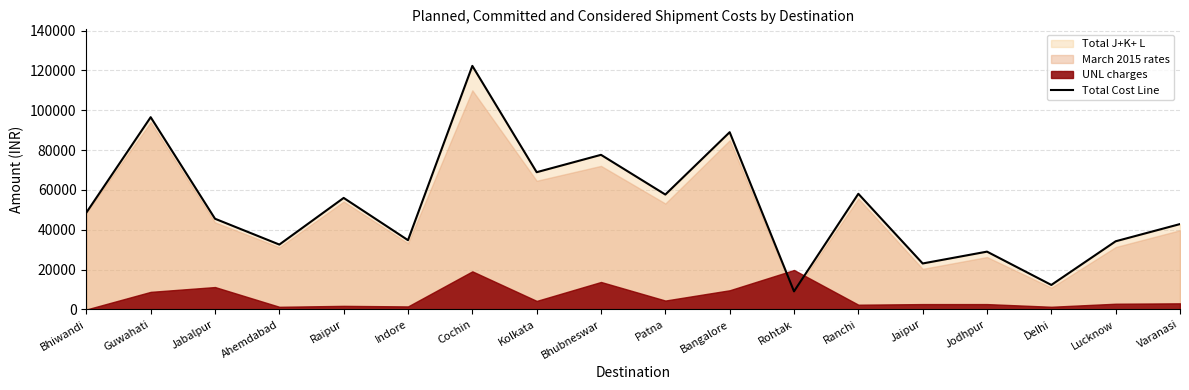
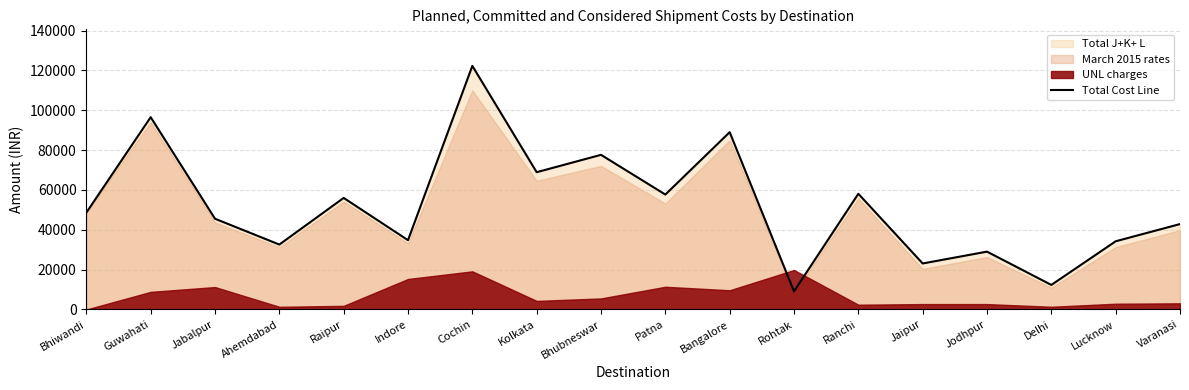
  {
    "UNL charges": {
      "Bhiwandi": 0,
      "Guwahati": 9000,
      "Jabalpur": 11000,
      "Ahemdabad": 1000,
      "Raipur": 2000,
-     "Indore": 2000,
+     "Indore": 15000,
      "Cochin": 19000,
      "Kolkata": 4000,
-     "Bhubneswar": 14000,
-     "Patna": 4000,
+     "Bhubneswar": 6000,
+     "Patna": 11000,
      "Bangalore": 10000,
      "Rohtak": 20000,
      "Ranchi": 2000,
      "Jaipur": 3000,
      "Jodhpur": 3000,
      "Delhi": 1000,
      "Lucknow": 3000,
      "Varanasi": 3000
    }
  }
